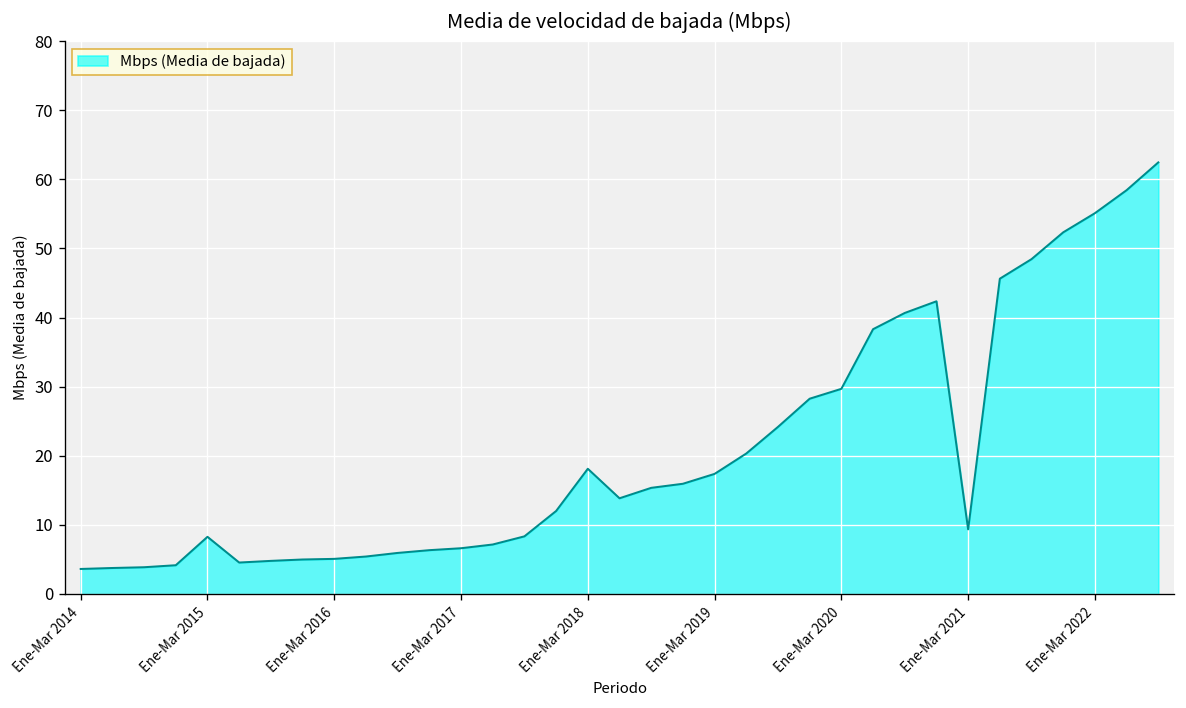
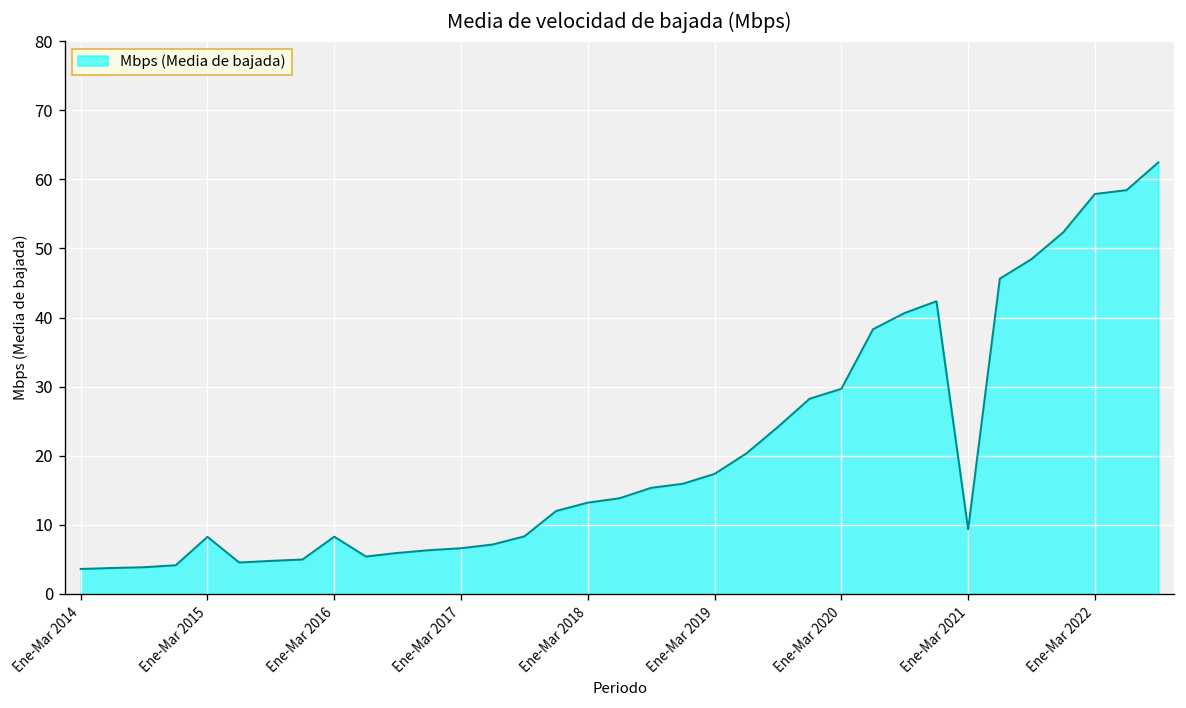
  {
    "Ene-Mar 2014": 4,
    "Ene-Mar 2015": 8,
-   "Ene-Mar 2016": 5,
+   "Ene-Mar 2016": 8,
    "Ene-Mar 2017": 7,
-   "Ene-Mar 2018": 18,
+   "Ene-Mar 2018": 13,
    "Ene-Mar 2019": 17,
    "Ene-Mar 2020": 30,
    "Ene-Mar 2021": 9,
-   "Ene-Mar 2022": 55
+   "Ene-Mar 2022": 58
  }
